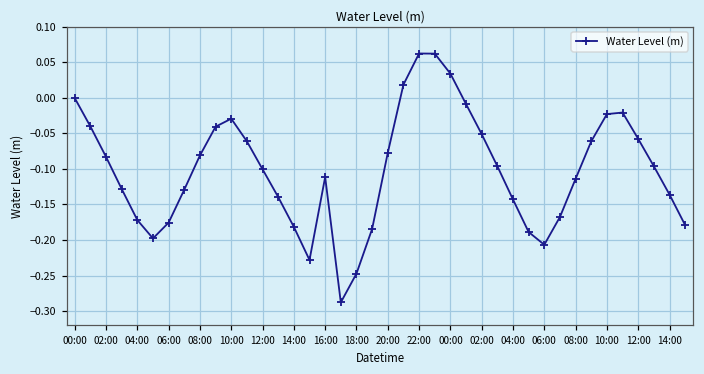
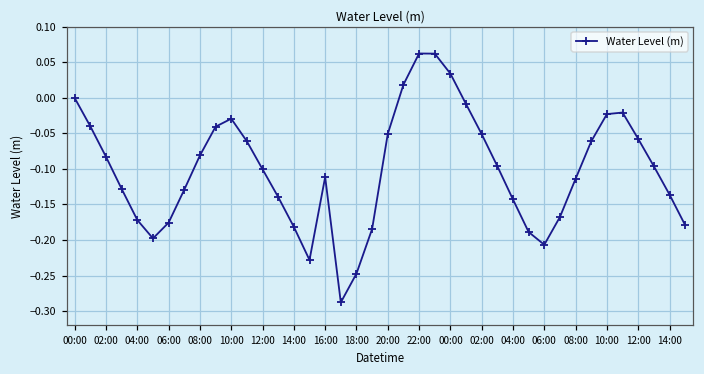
  {
    "16:00": -0.11,
    "18:00": -0.25,
-   "20:00": -0.08,
+   "20:00": -0.05,
    "22:00": 0.06
  }
